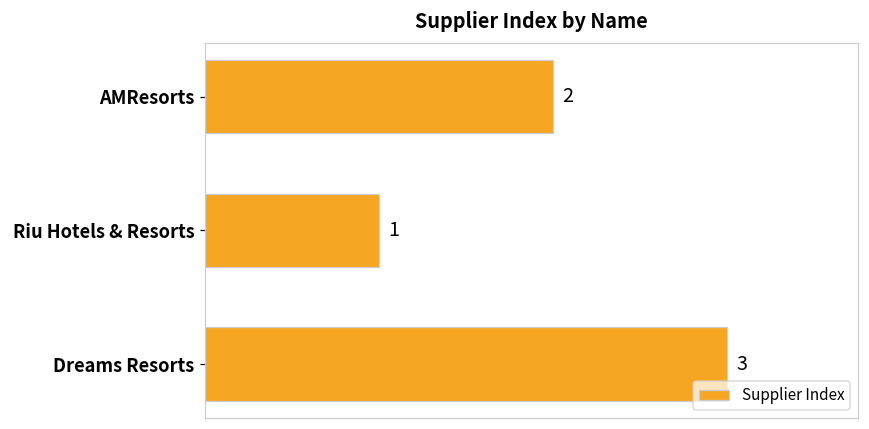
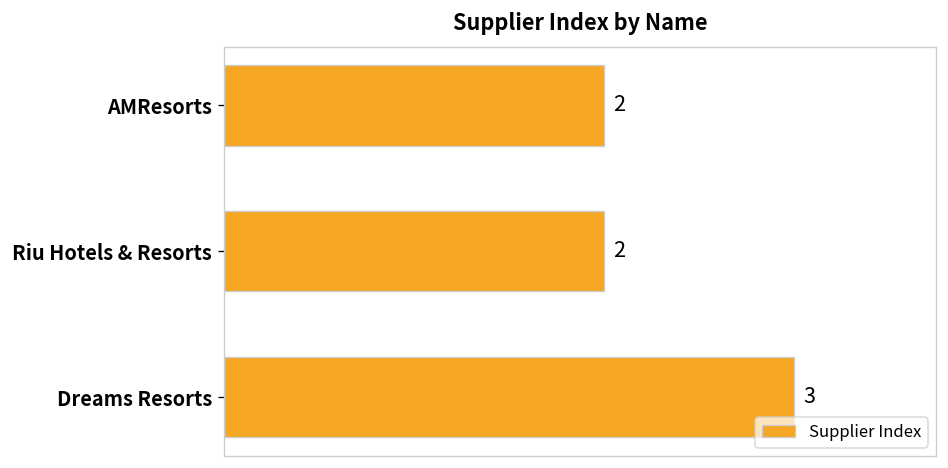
  {
    "AMResorts": 2,
-   "Riu Hotels & Resorts": 1,
+   "Riu Hotels & Resorts": 2,
    "Dreams Resorts": 3
  }
